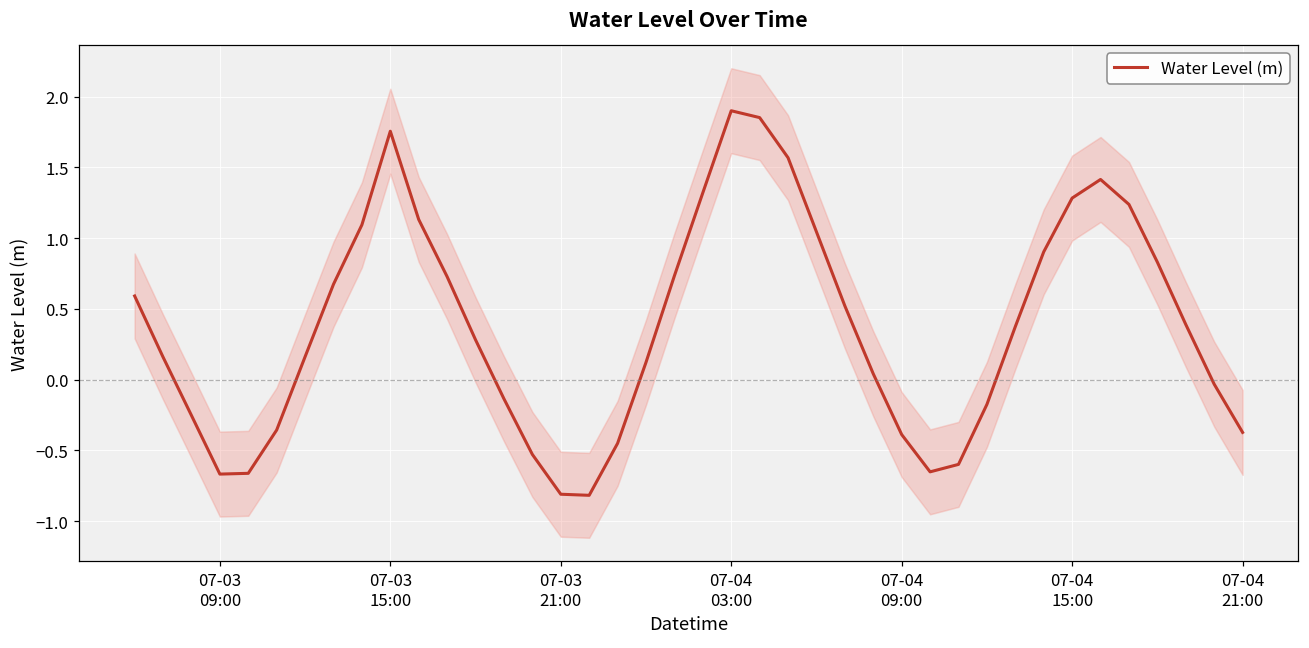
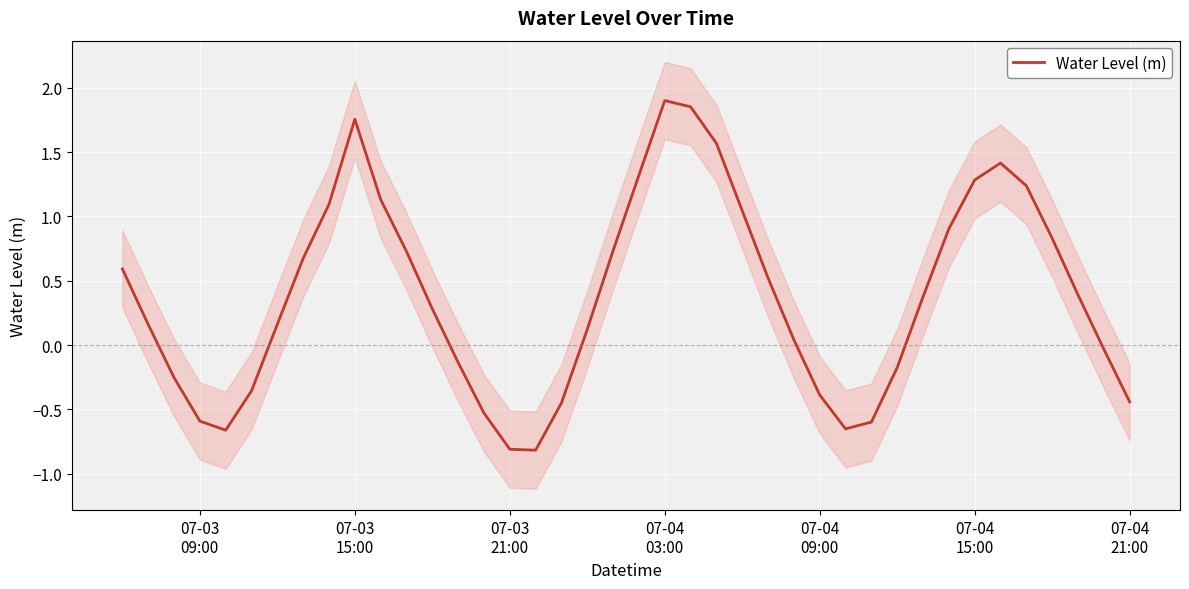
  {
    "Water Level (m)": {
-     "07-03 09:00": -0.67,
+     "07-03 09:00": -0.59,
      "07-03 15:00": 1.76,
      "07-03 21:00": -0.81,
      "07-04 03:00": 1.90,
      "07-04 09:00": -0.39,
      "07-04 15:00": 1.28,
-     "07-04 21:00": -0.37
+     "07-04 21:00": -0.44
    }
  }
